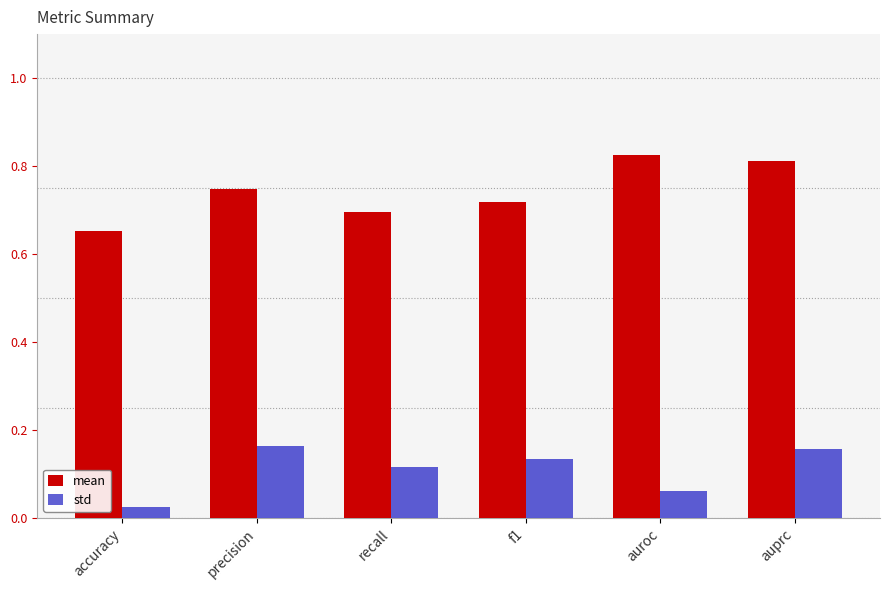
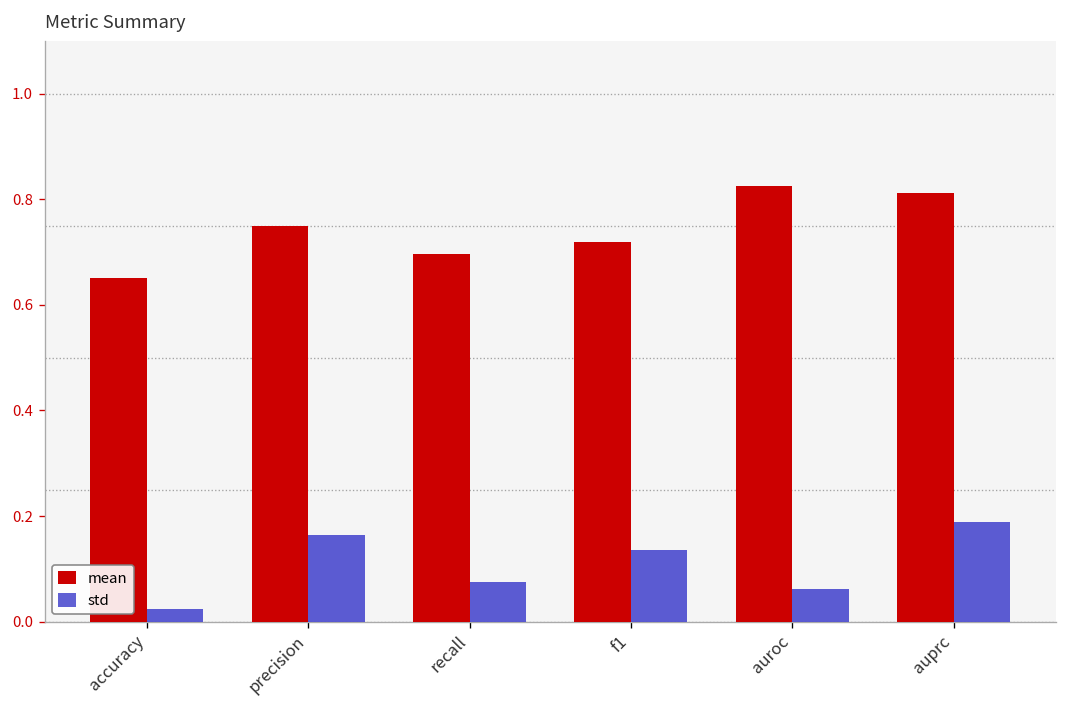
  {
    "mean": {
      "accuracy": 0.65,
      "precision": 0.75,
      "recall": 0.70,
      "f1": 0.72,
      "auroc": 0.83,
      "auprc": 0.81
    },
    "std": {
      "accuracy": 0.02,
      "precision": 0.16,
-     "recall": 0.12,
+     "recall": 0.07,
      "f1": 0.13,
      "auroc": 0.06,
-     "auprc": 0.16
+     "auprc": 0.19
    }
  }
